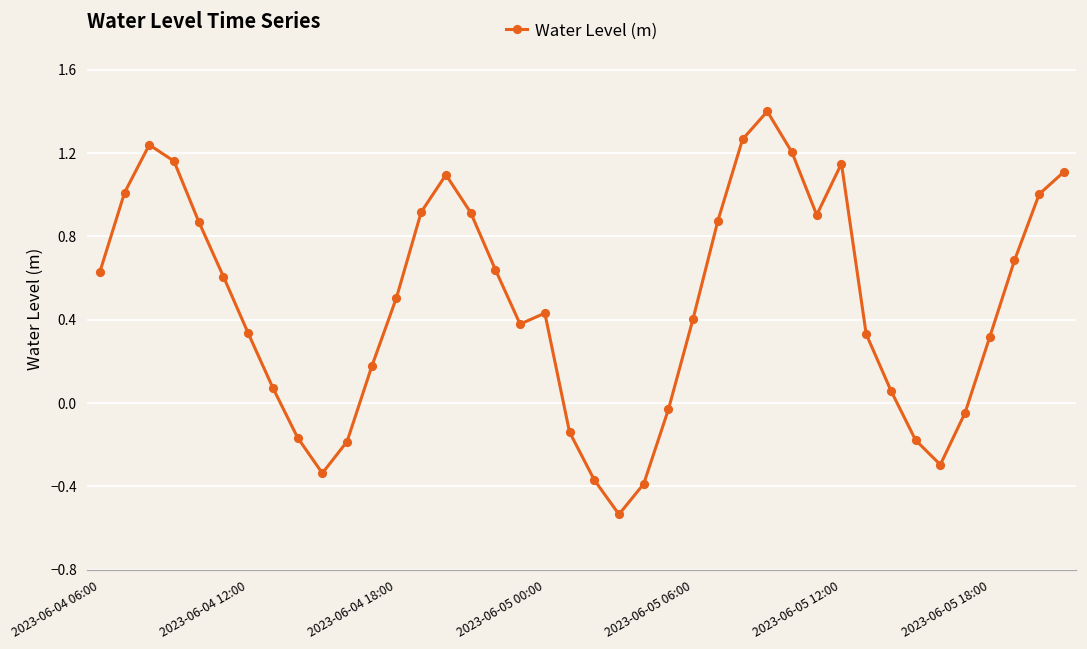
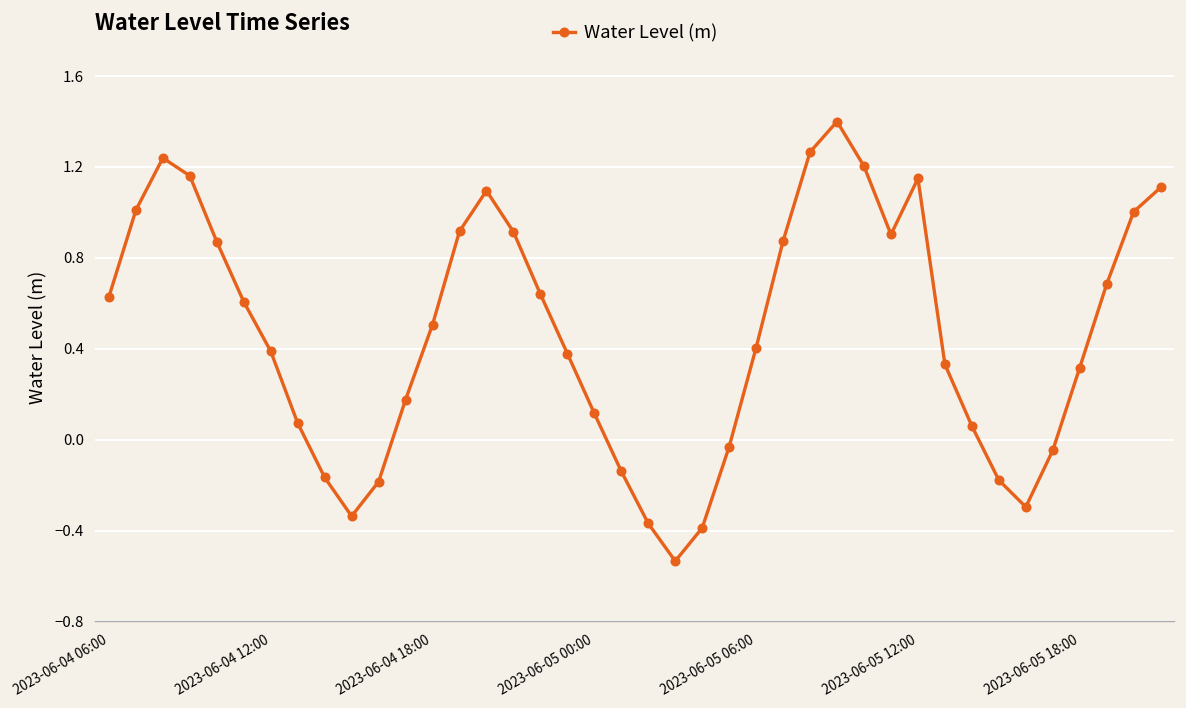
  {
    "2023-06-04 06:00": 0.63,
-   "2023-06-04 12:00": 0.34,
+   "2023-06-04 12:00": 0.39,
    "2023-06-04 18:00": 0.51,
-   "2023-06-05 00:00": 0.43,
+   "2023-06-05 00:00": 0.12,
    "2023-06-05 06:00": 0.41,
    "2023-06-05 12:00": 1.15,
    "2023-06-05 18:00": 0.32
  }
